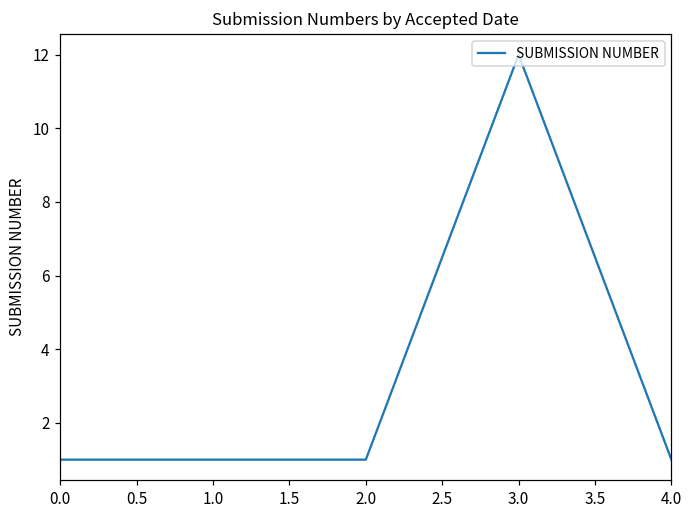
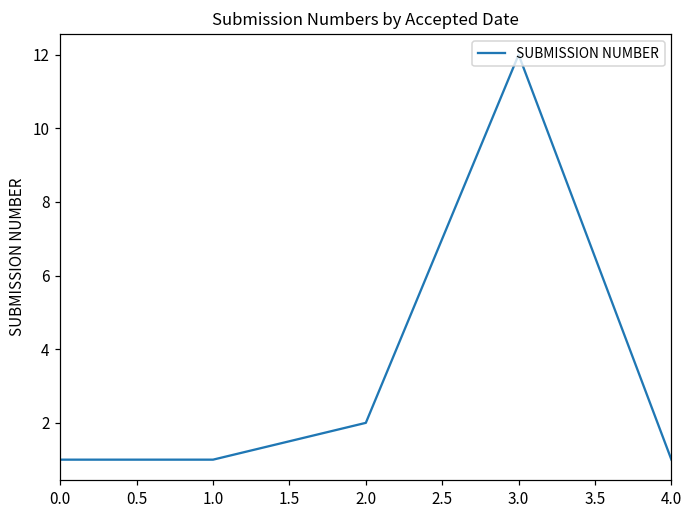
  {
    "0.0": 1,
    "1.0": 1,
-   "2.0": 1,
+   "2.0": 2,
    "4.0": 1
  }
